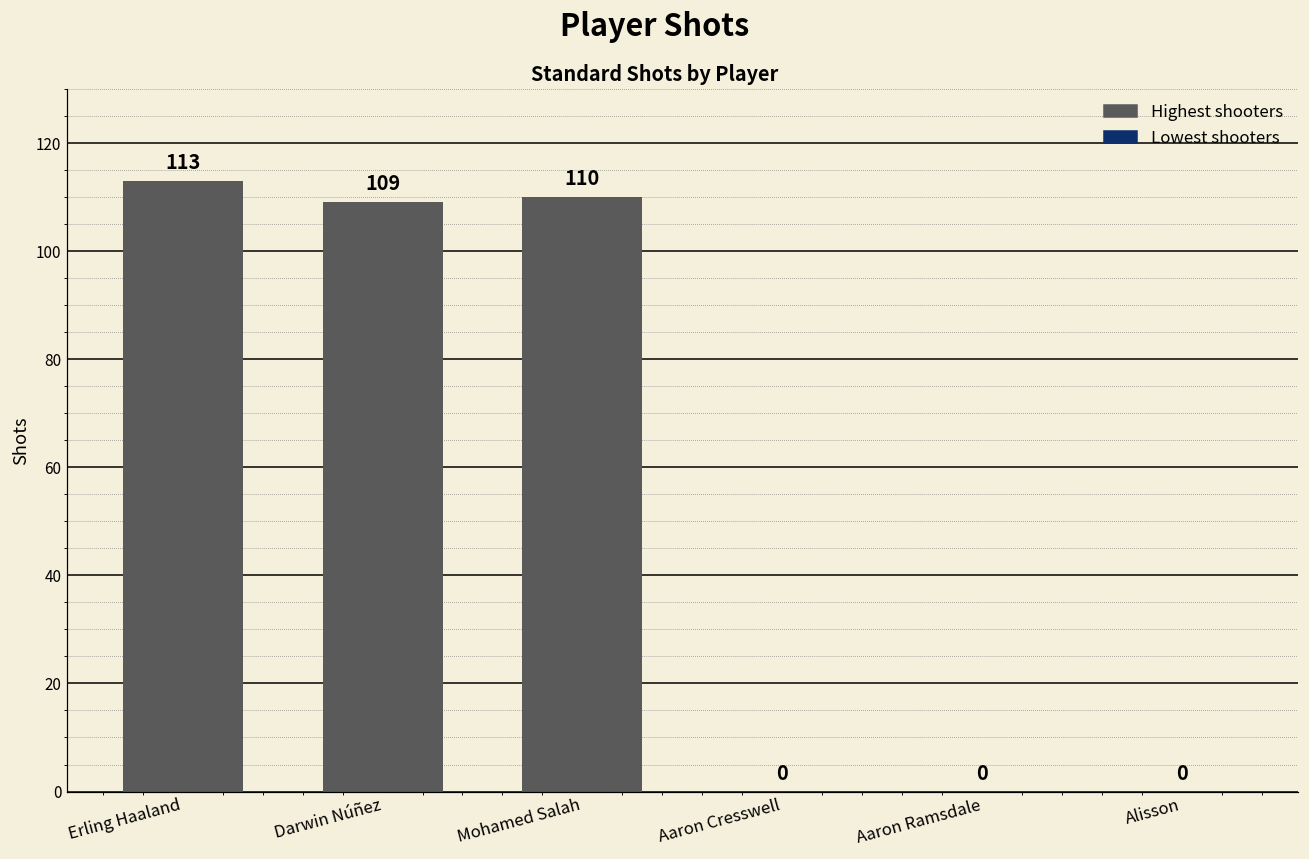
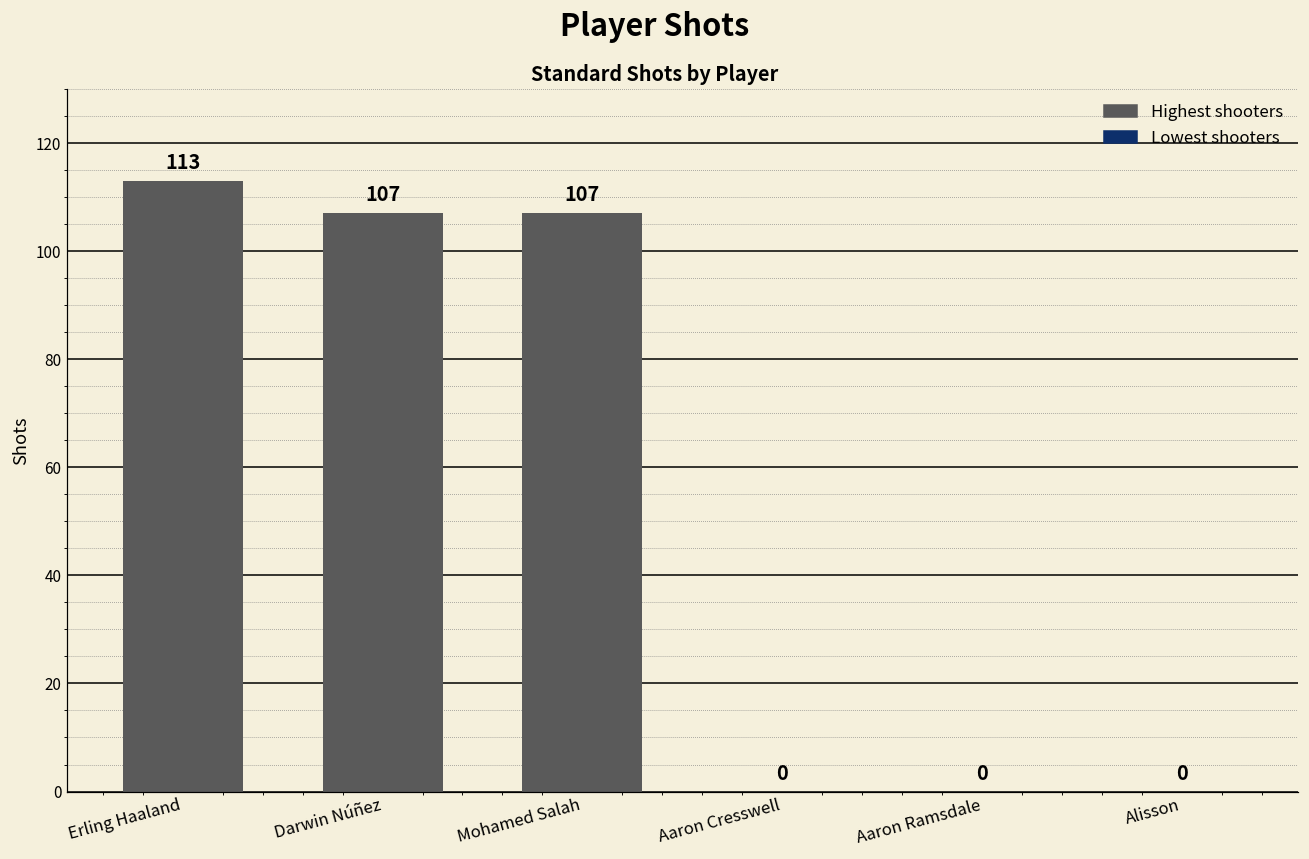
  {
    "Erling Haaland": 113,
-   "Darwin Núñez": 109,
-   "Mohamed Salah": 110,
+   "Darwin Núñez": 107,
+   "Mohamed Salah": 107,
    "Aaron Cresswell": 0,
    "Aaron Ramsdale": 0,
    "Alisson": 0
  }
